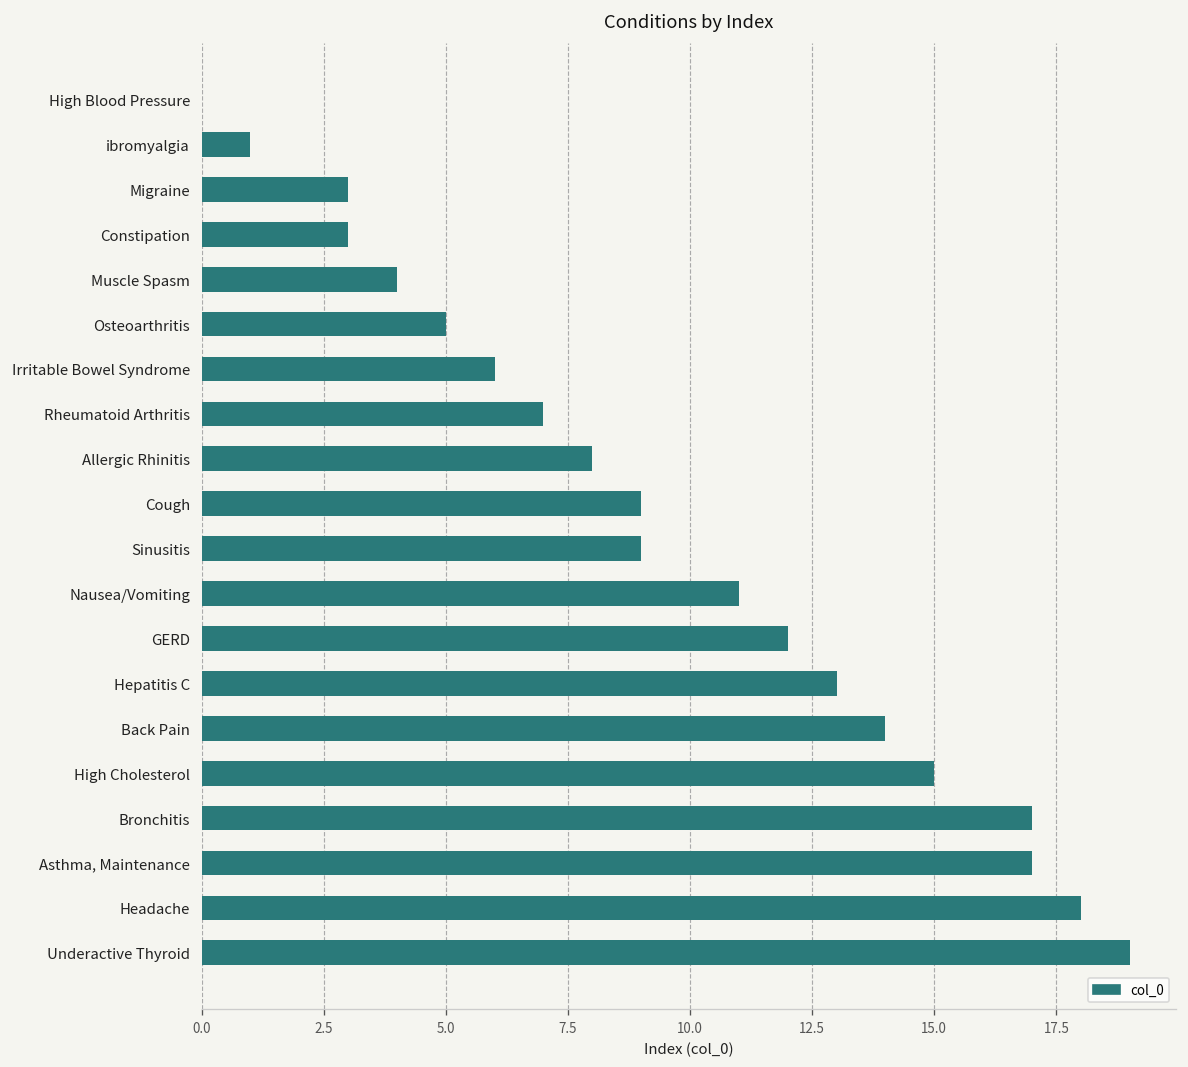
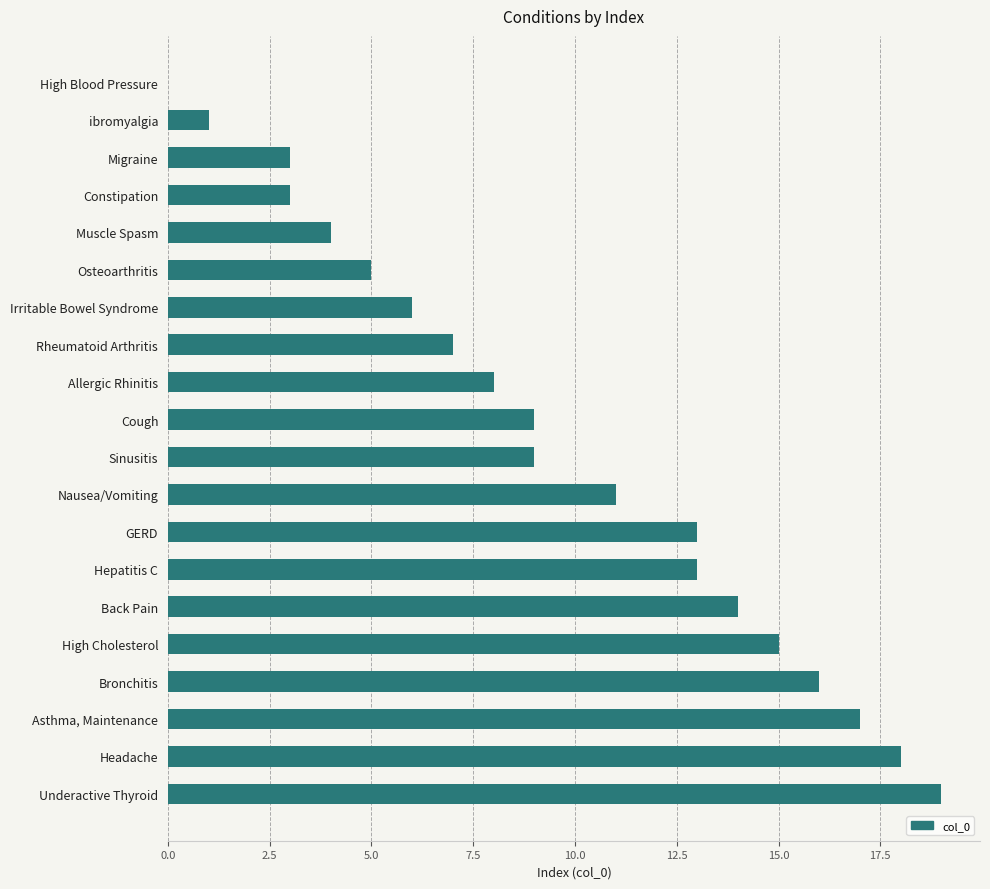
  {
    "High Blood Pressure": 0,
    "ibromyalgia": 1,
    "Migraine": 3,
    "Constipation": 3,
    "Muscle Spasm": 4,
    "Osteoarthritis": 5,
    "Irritable Bowel Syndrome": 6,
    "Rheumatoid Arthritis": 7,
    "Allergic Rhinitis": 8,
    "Cough": 9,
    "Sinusitis": 9,
    "Nausea/Vomiting": 11,
-   "GERD": 12,
+   "GERD": 13,
    "Hepatitis C": 13,
    "Back Pain": 14,
    "High Cholesterol": 15,
-   "Bronchitis": 17,
+   "Bronchitis": 16,
    "Asthma, Maintenance": 17,
    "Headache": 18,
    "Underactive Thyroid": 19
  }
